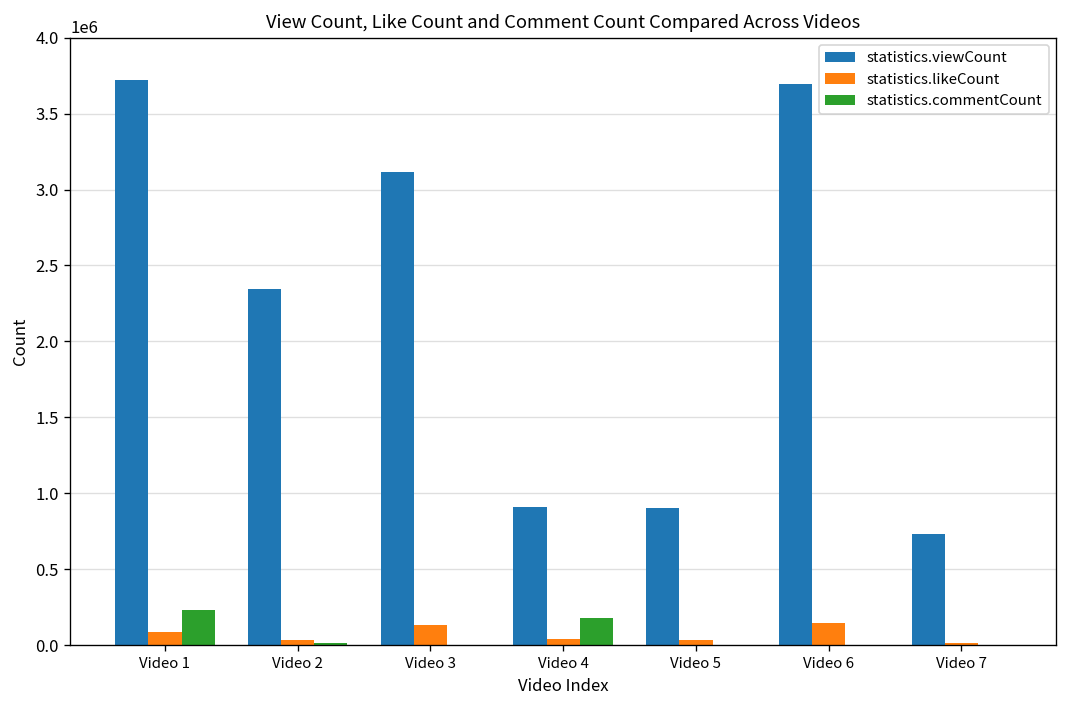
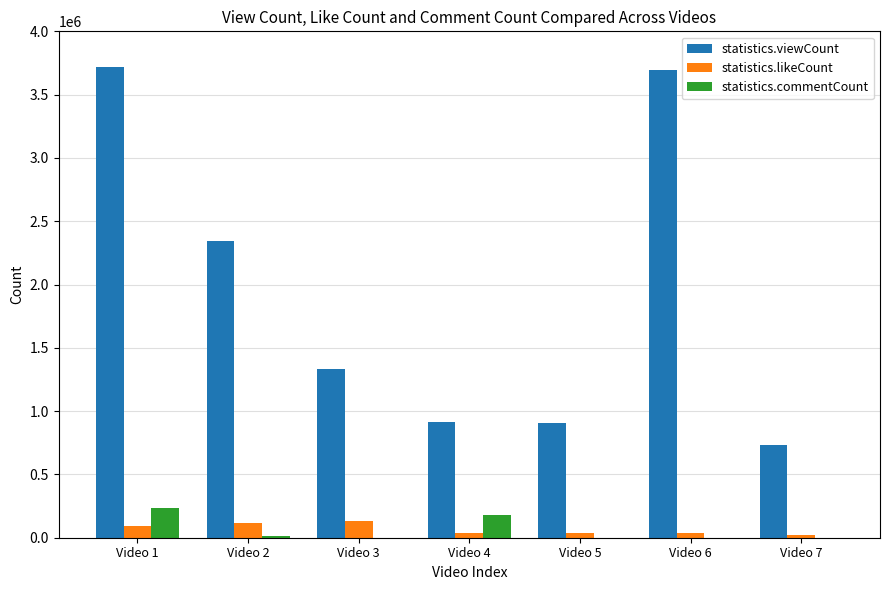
  {
    "statistics.viewCount": {
      "Video 1": 3720000,
      "Video 2": 2340000,
-     "Video 3": 3110000,
+     "Video 3": 1330000,
      "Video 4": 910000,
      "Video 5": 900000,
      "Video 6": 3690000,
      "Video 7": 730000
    },
    "statistics.likeCount": {
      "Video 1": 90000,
-     "Video 2": 30000,
+     "Video 2": 120000,
      "Video 3": 130000,
      "Video 4": 40000,
      "Video 5": 40000,
-     "Video 6": 150000
+     "Video 6": 30000
    },
    "statistics.commentCount": {
      "Video 1": 230000,
      "Video 4": 180000
    }
  }
